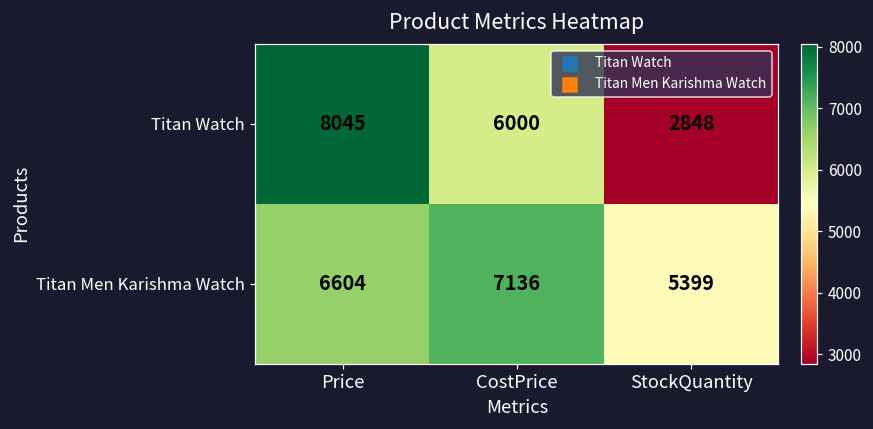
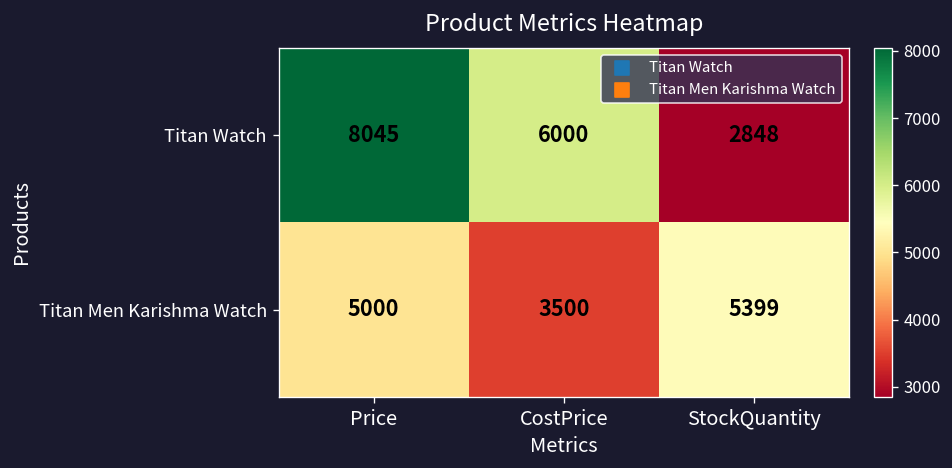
  {
    "Titan Watch": {
      "Price": 8045,
      "CostPrice": 6000,
      "StockQuantity": 2848
    },
    "Titan Men Karishma Watch": {
-     "Price": 6604,
-     "CostPrice": 7136,
+     "Price": 5000,
+     "CostPrice": 3500,
      "StockQuantity": 5399
    }
  }
